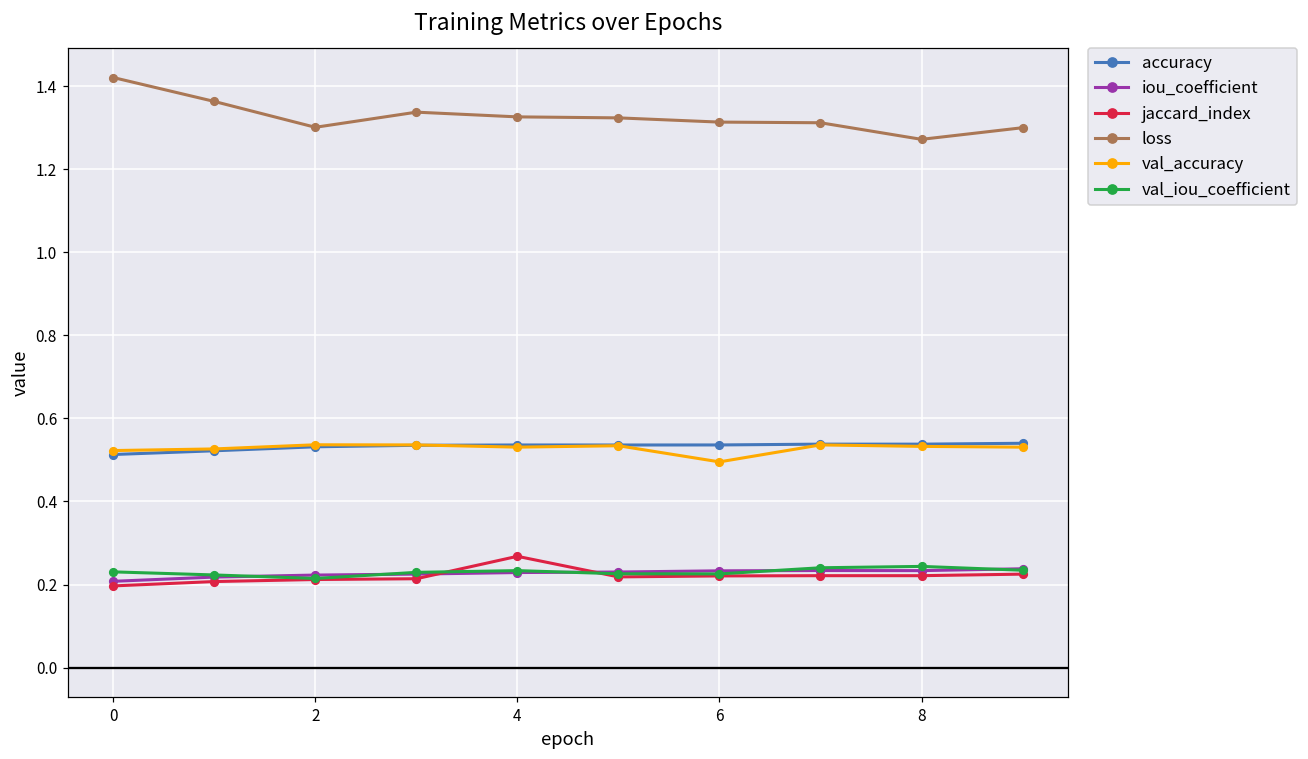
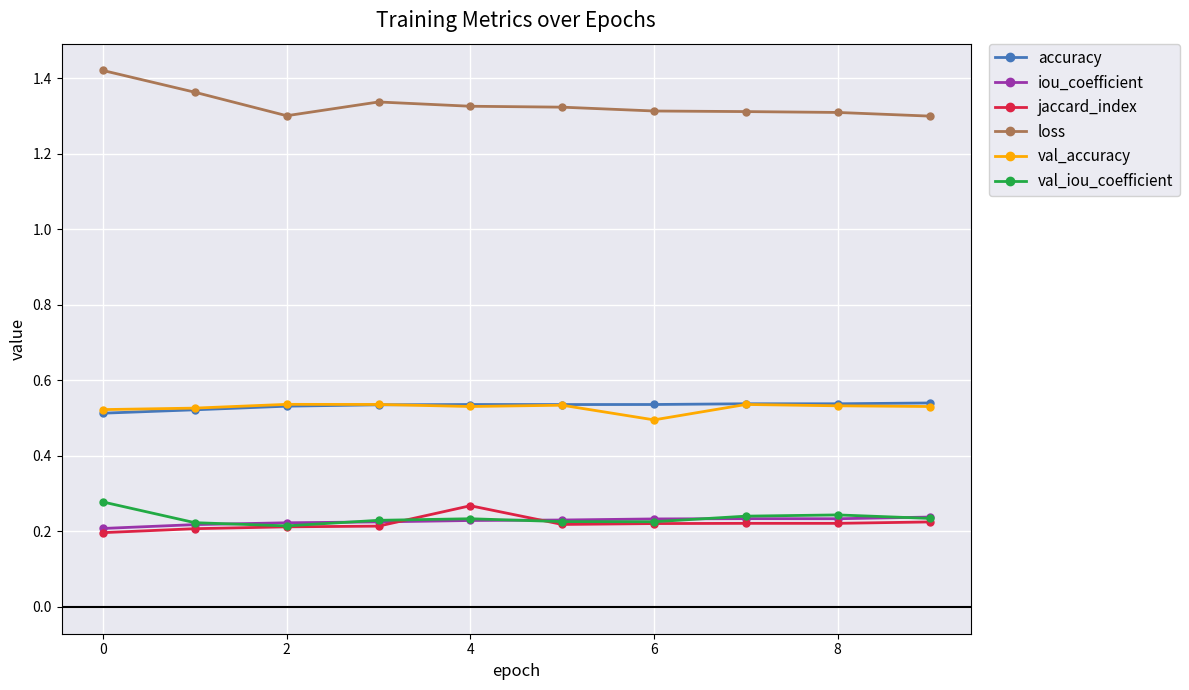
  {
    "accuracy": {
      "0": 0.51,
      "6": 0.54
    },
    "iou_coefficient": {
      "0": 0.21,
      "2": 0.22,
      "6": 0.23,
      "8": 0.23
    },
    "jaccard_index": {
      "0": 0.20,
      "4": 0.27,
      "8": 0.22
    },
    "loss": {
      "0": 1.42,
      "2": 1.30,
      "4": 1.33,
      "6": 1.31,
-     "8": 1.27
+     "8": 1.31
    },
    "val_accuracy": {
      "0": 0.52,
      "6": 0.50
    },
    "val_iou_coefficient": {
-     "0": 0.23,
+     "0": 0.28,
      "8": 0.24
    }
  }
